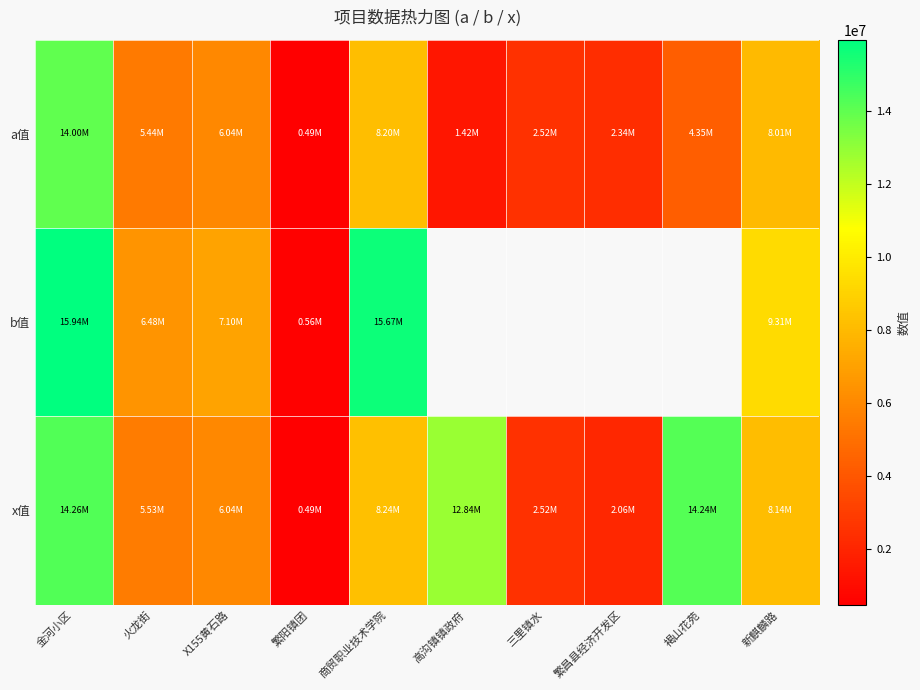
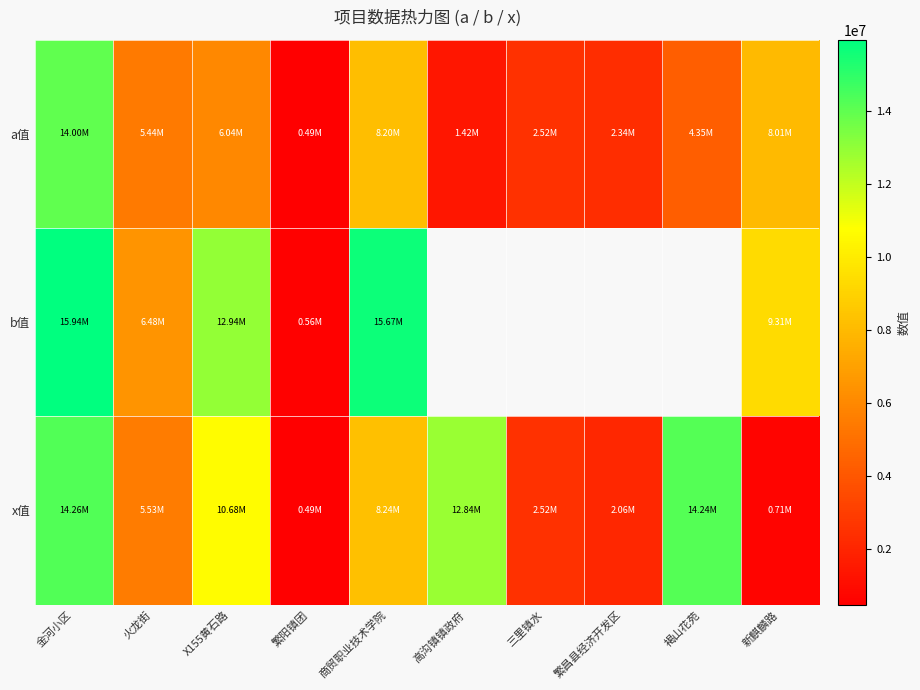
  {
    "a值": {
      "金河小区": "14.00M",
      "火龙街": "5.44M",
      "X155黄石路": "6.04M",
      "繁阳镇团": "0.49M",
      "商贸职业技术学院": "8.20M",
      "高沟镇镇政府": "1.42M",
      "三里镇水": "2.52M",
      "繁昌县经济开发区": "2.34M",
      "褐山花苑": "4.35M",
      "新麒麟路": "8.01M"
    },
    "b值": {
      "金河小区": "15.94M",
      "火龙街": "6.48M",
-     "X155黄石路": "7.10M",
+     "X155黄石路": "12.94M",
      "繁阳镇团": "0.56M",
      "商贸职业技术学院": "15.67M",
      "新麒麟路": "9.31M"
    },
    "x值": {
      "金河小区": "14.26M",
      "火龙街": "5.53M",
-     "X155黄石路": "6.04M",
+     "X155黄石路": "10.68M",
      "繁阳镇团": "0.49M",
      "商贸职业技术学院": "8.24M",
      "高沟镇镇政府": "12.84M",
      "三里镇水": "2.52M",
      "繁昌县经济开发区": "2.06M",
      "褐山花苑": "14.24M",
-     "新麒麟路": "8.14M"
+     "新麒麟路": "0.71M"
    }
  }
